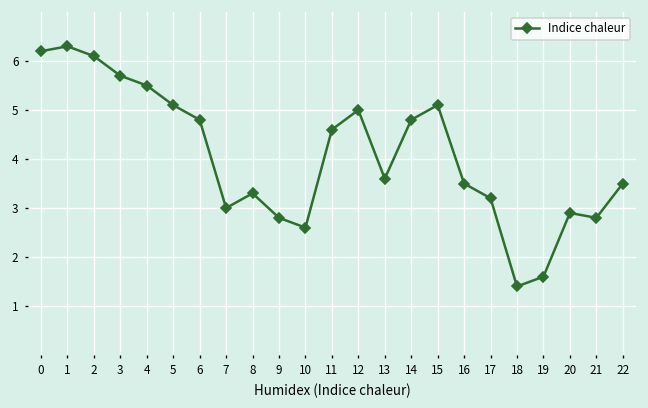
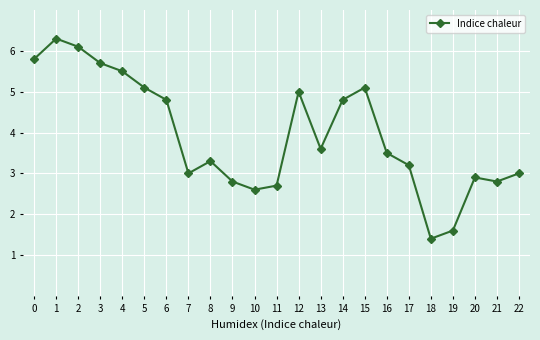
  {
-   "0": 6.2,
+   "0": 5.8,
    "1": 6.3,
    "2": 6.1,
    "3": 5.7,
    "4": 5.5,
    "5": 5.1,
    "6": 4.8,
    "7": 3.0,
    "8": 3.3,
    "9": 2.8,
    "10": 2.6,
-   "11": 4.6,
+   "11": 2.7,
    "12": 5.0,
    "13": 3.6,
    "14": 4.8,
    "15": 5.1,
    "16": 3.5,
    "17": 3.2,
    "18": 1.4,
    "19": 1.6,
    "20": 2.9,
    "21": 2.8,
-   "22": 3.5
+   "22": 3.0
  }
